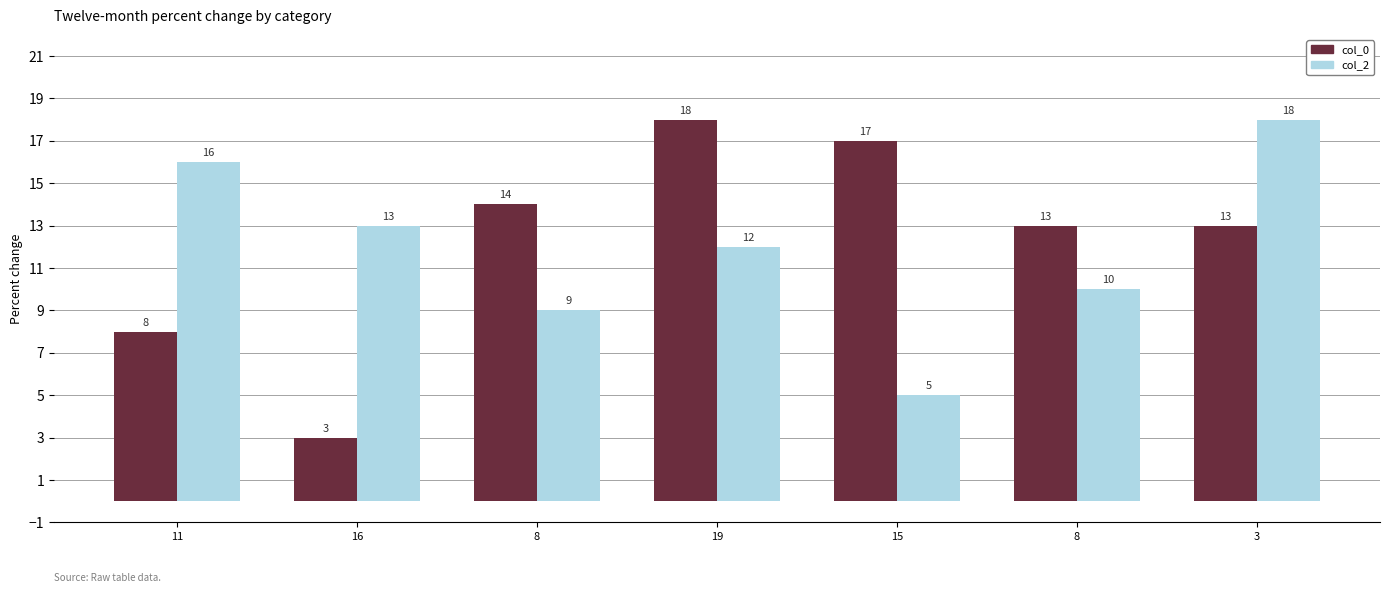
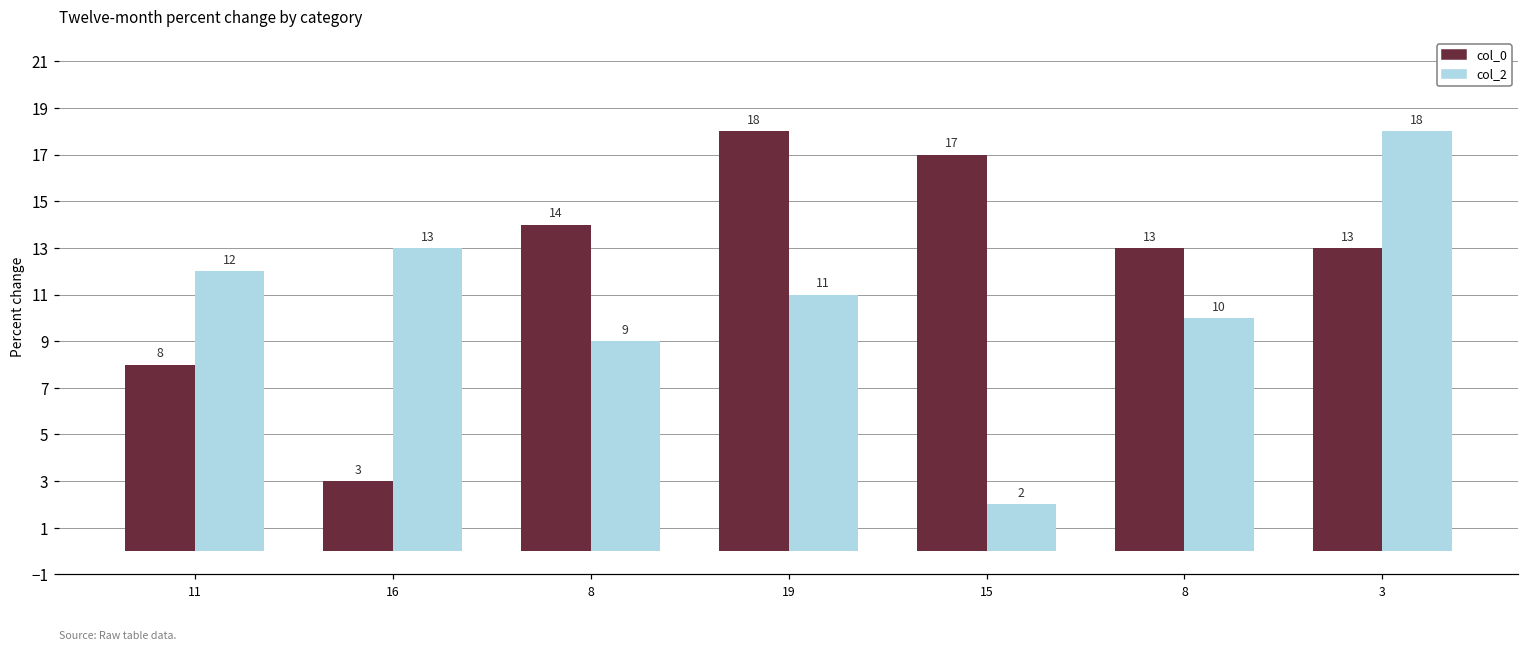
  {
    "col_0": {
      "11": 8,
      "16": 3,
      "19": 18,
      "15": 17,
      "3": 13
    },
    "col_2": {
-     "11": 16,
+     "11": 12,
      "16": 13,
-     "19": 12,
-     "15": 5,
+     "19": 11,
+     "15": 2,
      "3": 18
    }
  }
